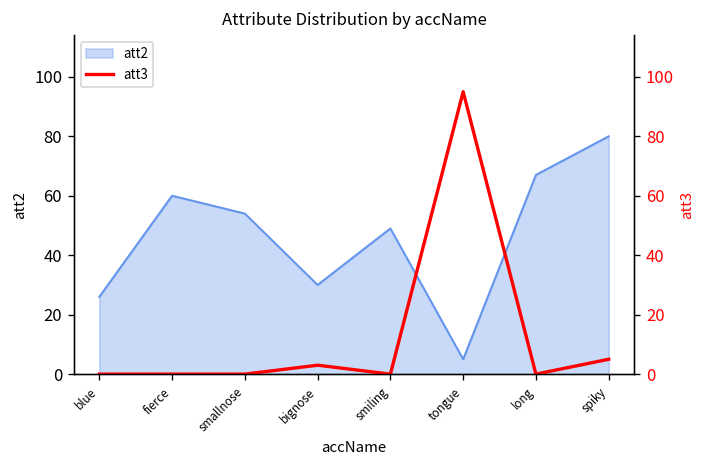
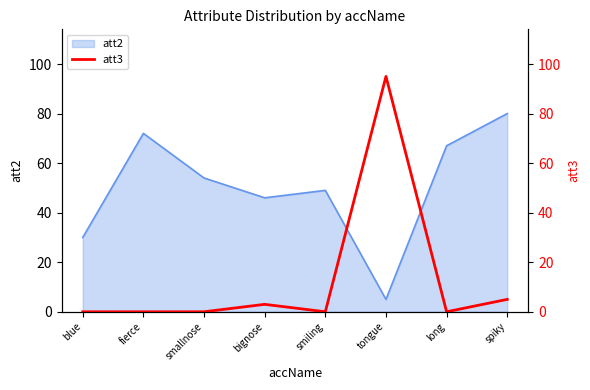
  {
    "att2": {
-     "blue": 26,
-     "fierce": 60,
+     "blue": 30,
+     "fierce": 72,
      "smallnose": 54,
-     "bignose": 30,
+     "bignose": 46,
      "smiling": 49,
      "tongue": 5,
      "long": 67,
      "spiky": 80
    },
    "att3": {
      "blue": 0,
      "fierce": 0,
      "smallnose": 0,
      "bignose": 3,
      "smiling": 0,
      "tongue": 95,
      "long": 0,
      "spiky": 5
    }
  }
